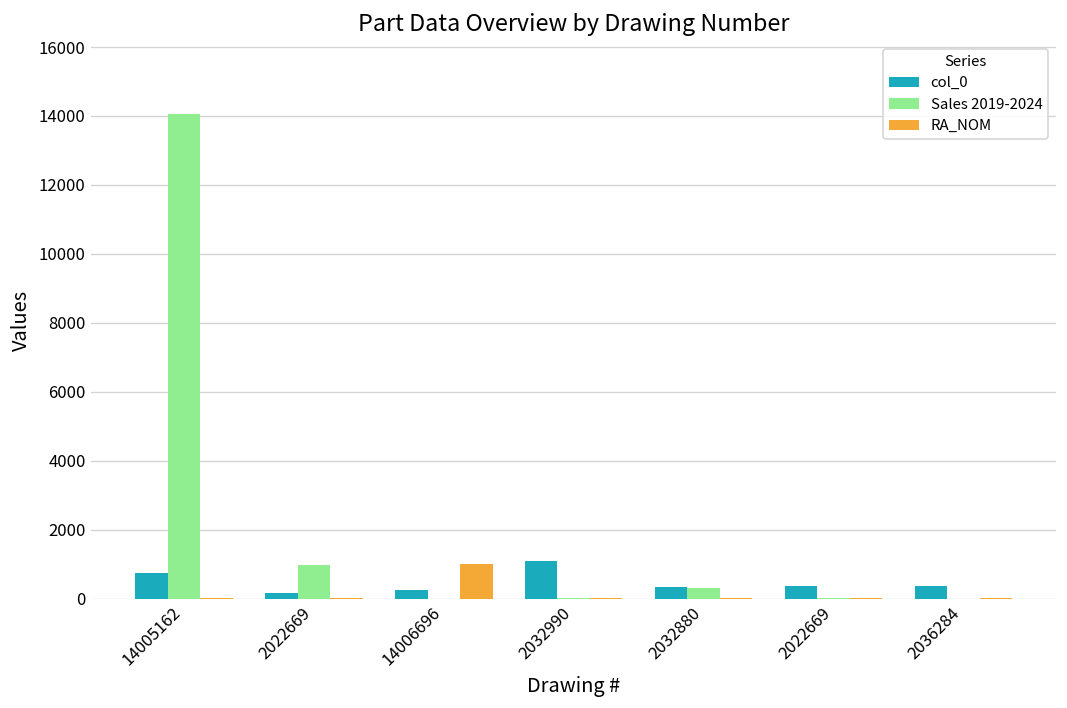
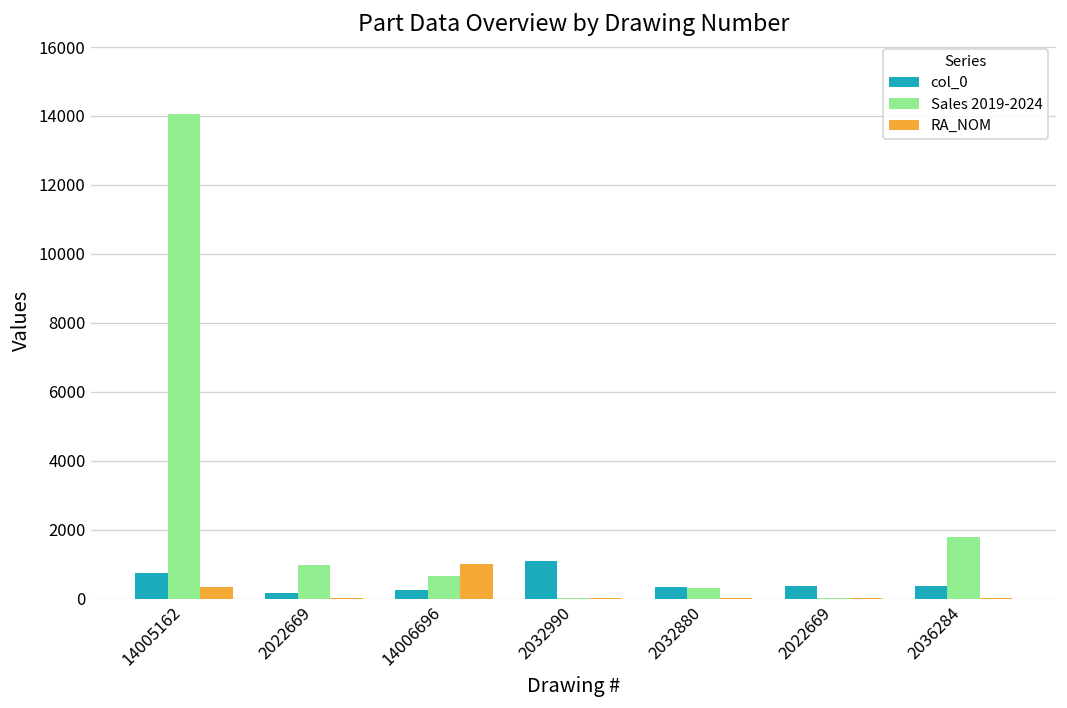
  {
    "col_0": {
      "14005162": 700,
      "14006696": 200,
      "2032990": 1100,
      "2032880": 400,
      "2036284": 400
    },
    "Sales 2019-2024": {
      "14005162": 14100,
-     "14006696": 0,
+     "14006696": 700,
      "2032880": 300,
-     "2036284": 0
+     "2036284": 1800
    },
    "RA_NOM": {
-     "14005162": 0,
+     "14005162": 400,
      "14006696": 1000
    }
  }
